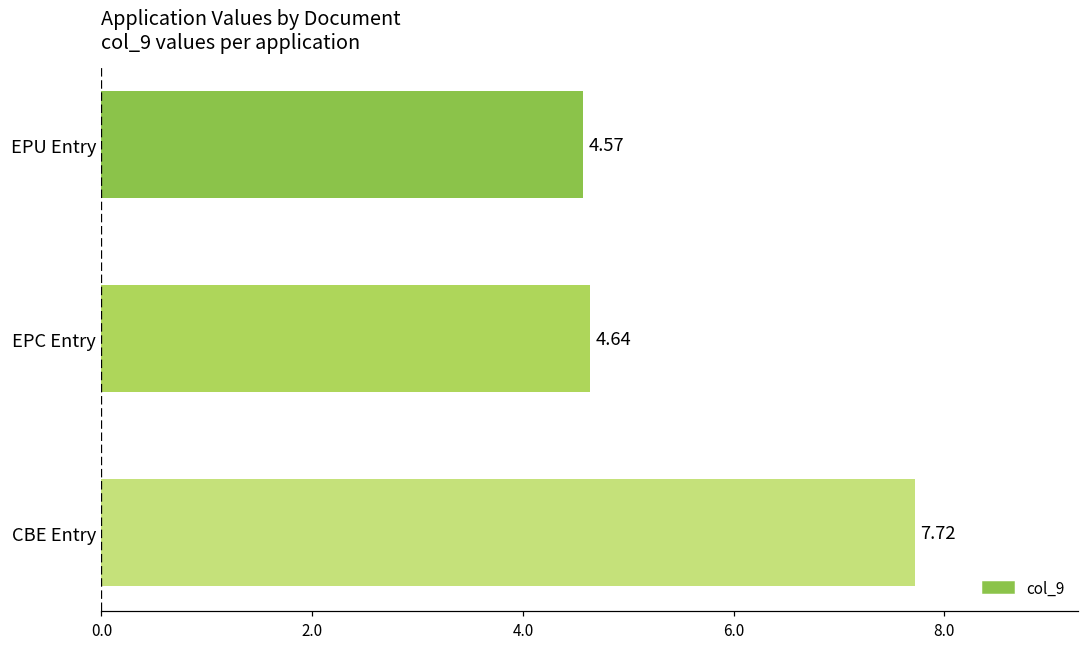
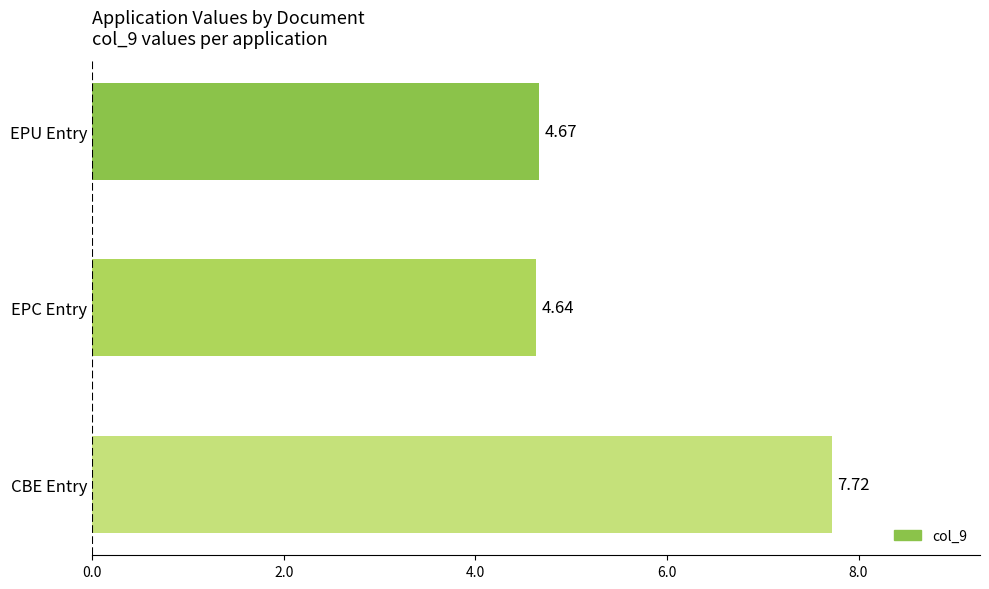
  {
-   "EPU Entry": 4.57,
+   "EPU Entry": 4.67,
    "EPC Entry": 4.64,
    "CBE Entry": 7.72
  }
